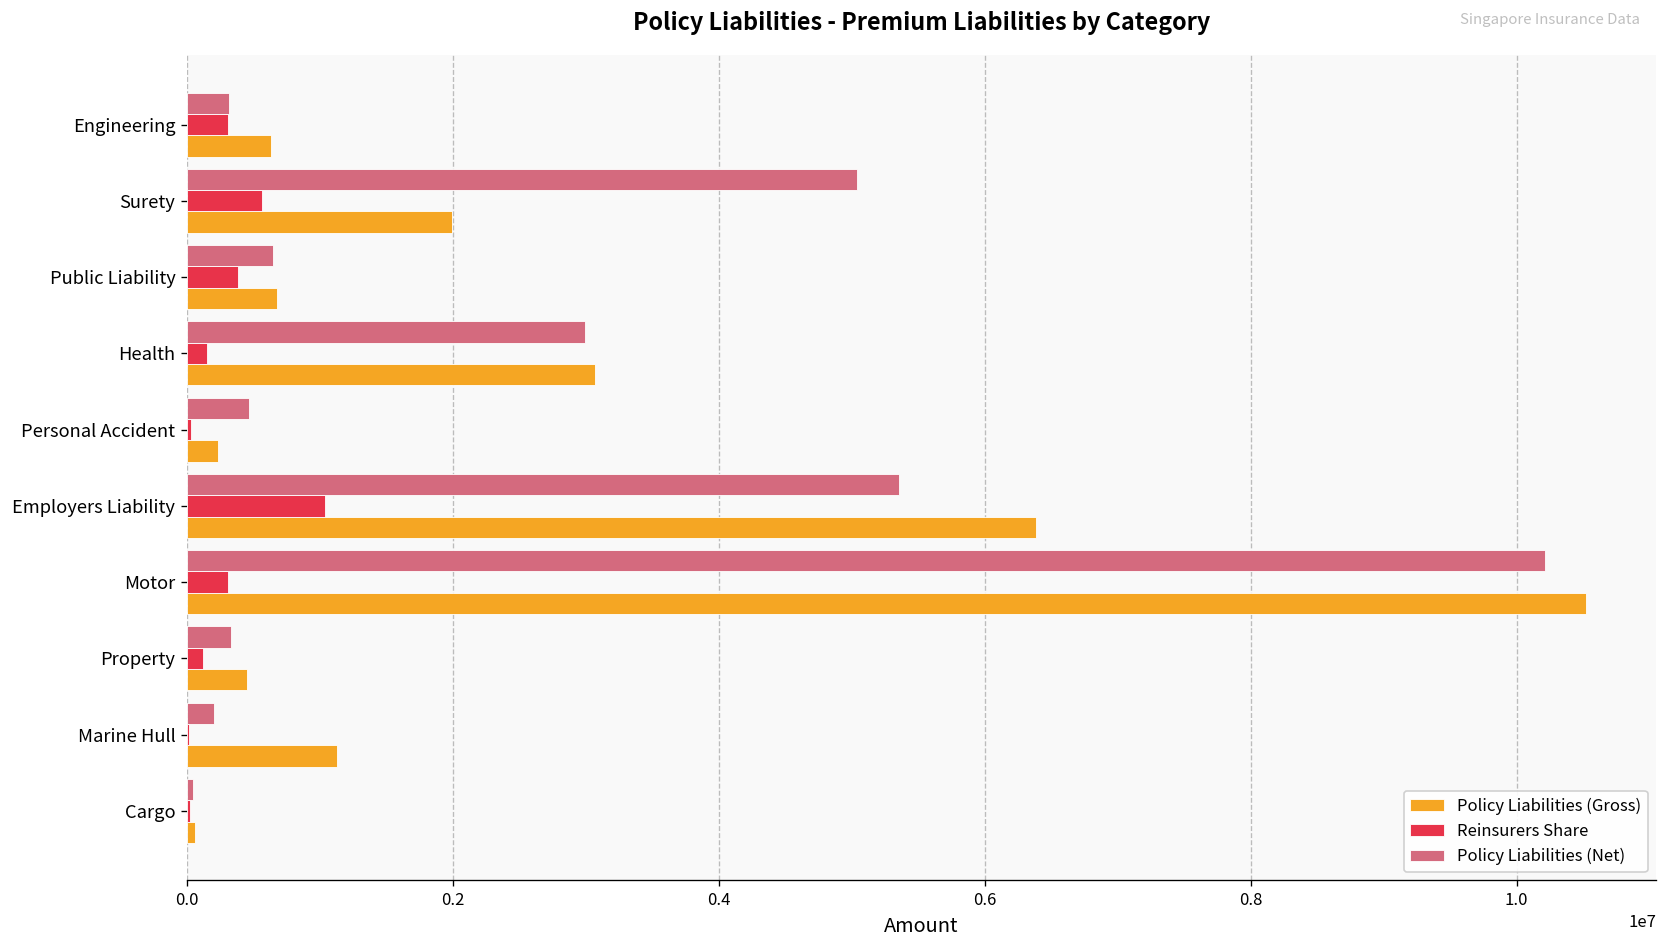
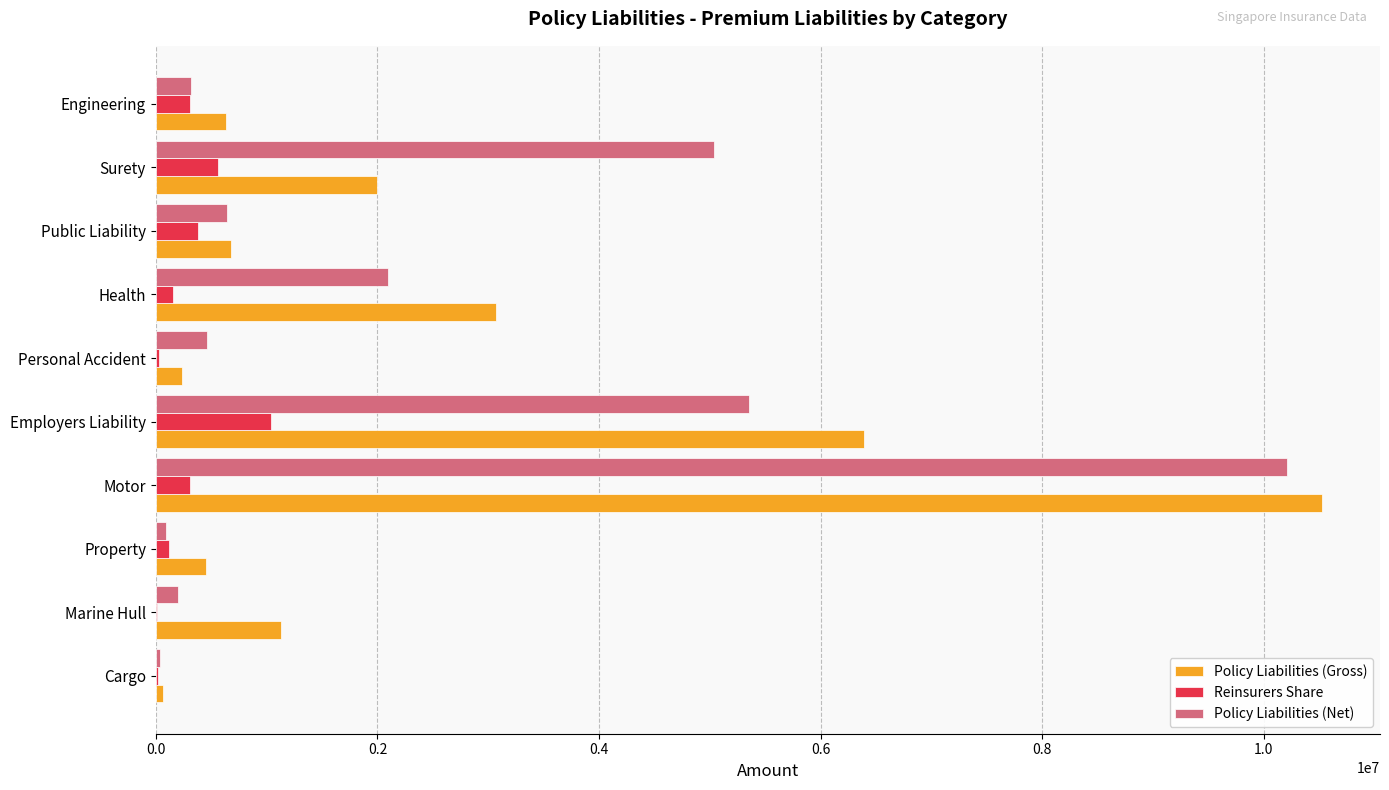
  {
    "Policy Liabilities (Gross)": {
      "Engineering": 630000,
      "Surety": 1990000,
      "Public Liability": 680000,
      "Health": 3070000,
      "Personal Accident": 230000,
      "Employers Liability": 6390000,
      "Motor": 10520000,
      "Property": 450000,
      "Marine Hull": 1130000,
      "Cargo": 60000
    },
    "Reinsurers Share": {
      "Engineering": 310000,
      "Surety": 560000,
      "Public Liability": 380000,
      "Health": 150000,
      "Personal Accident": 30000,
      "Employers Liability": 1030000,
      "Motor": 310000,
      "Property": 120000
    },
    "Policy Liabilities (Net)": {
      "Engineering": 320000,
      "Surety": 5040000,
      "Public Liability": 650000,
-     "Health": 2990000,
+     "Health": 2100000,
      "Personal Accident": 460000,
      "Employers Liability": 5350000,
      "Motor": 10210000,
-     "Property": 330000,
+     "Property": 90000,
      "Marine Hull": 200000,
      "Cargo": 40000
    }
  }
